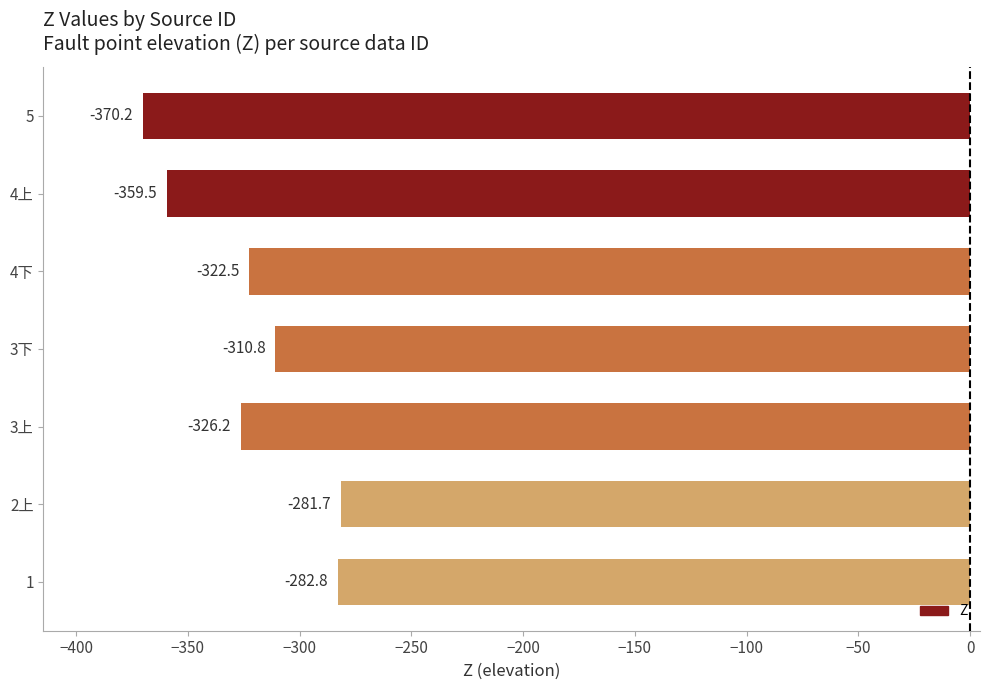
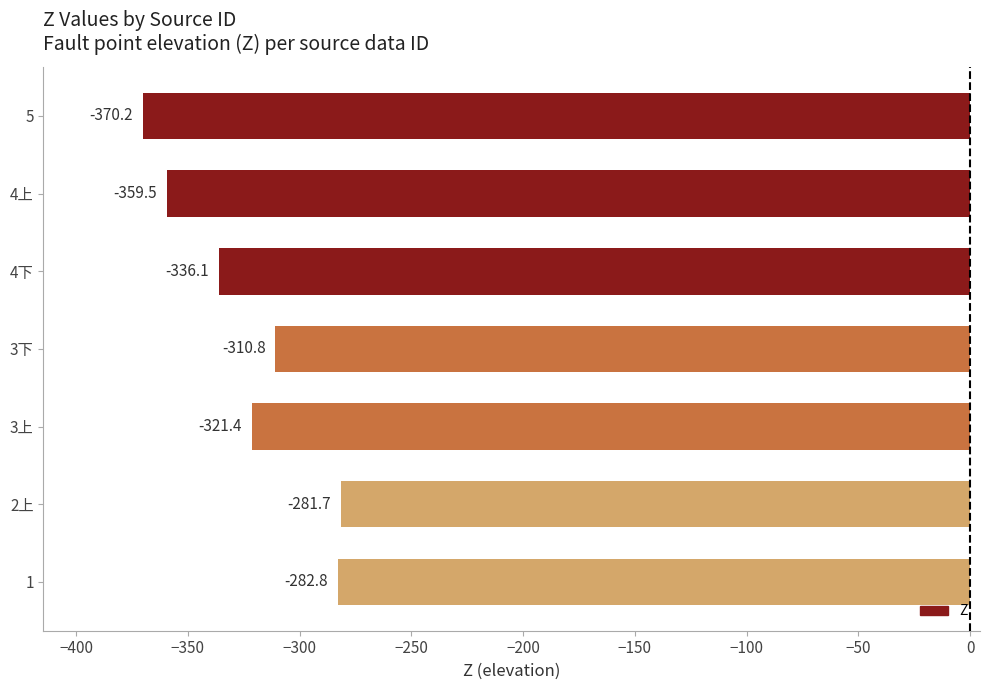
  {
    "5": -370.2,
    "4上": -359.5,
-   "4下": -322.5,
+   "4下": -336.1,
    "3下": -310.8,
-   "3上": -326.2,
+   "3上": -321.4,
    "2上": -281.7,
    "1": -282.8
  }
